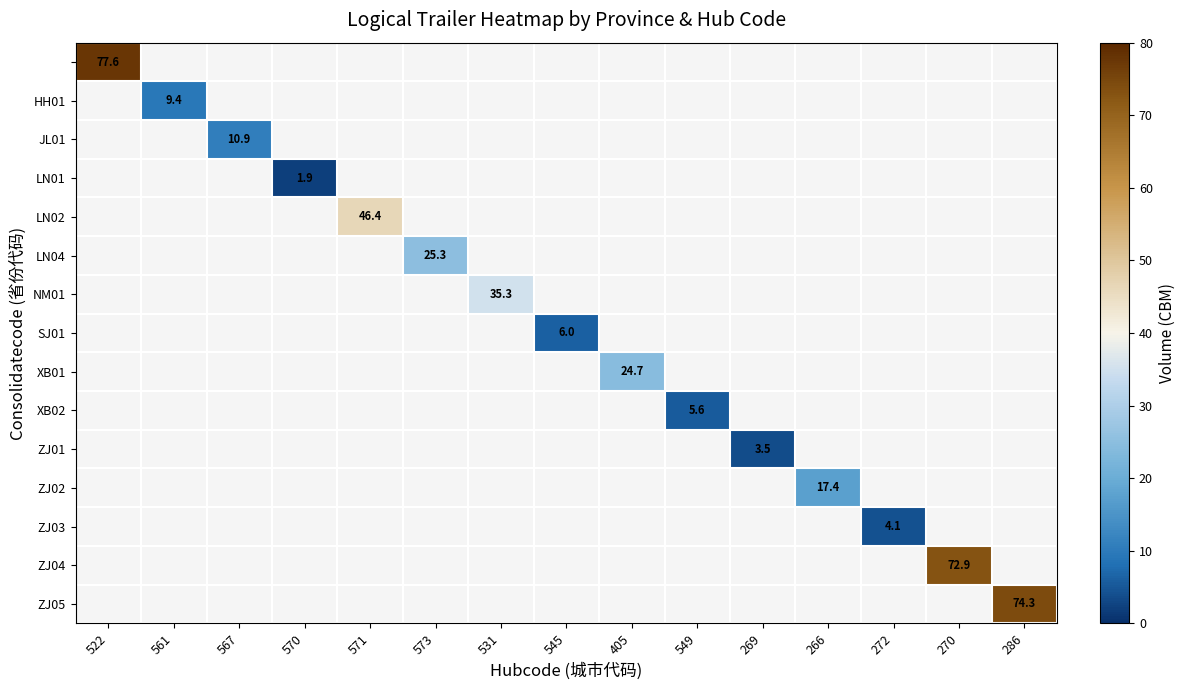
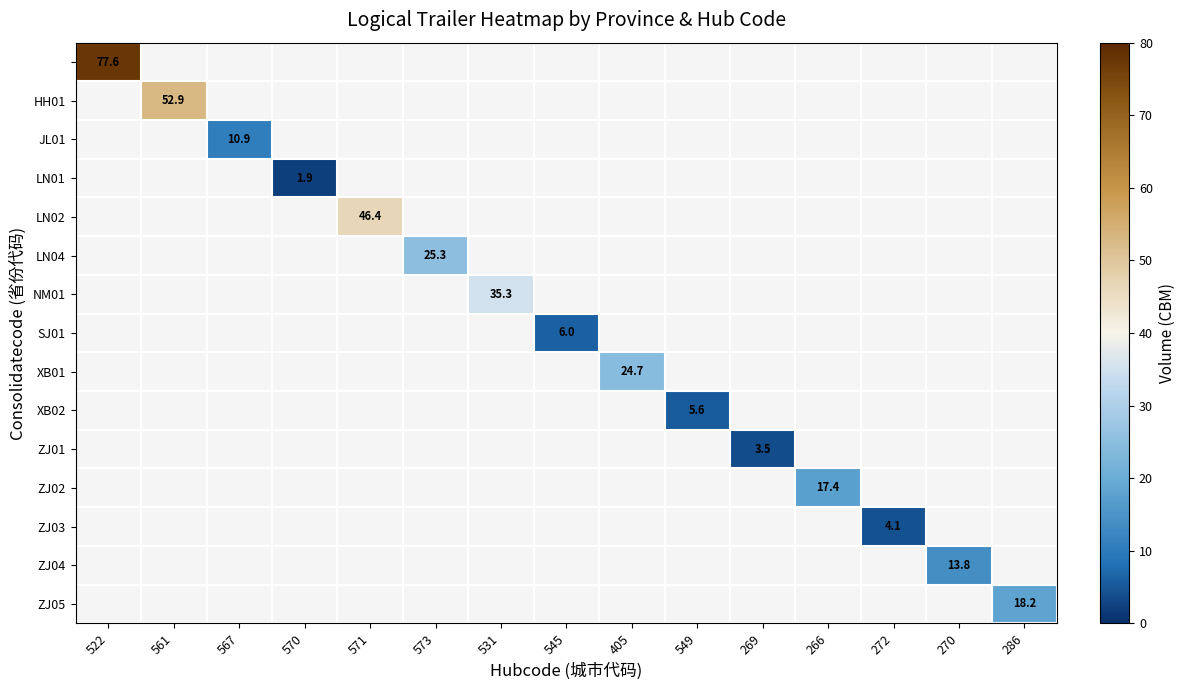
  {
    "HH01": {
-     "561": 9.4
+     "561": 52.9
    },
    "JL01": {
      "567": 10.9
    },
    "LN01": {
      "570": 1.9
    },
    "LN02": {
      "571": 46.4
    },
    "LN04": {
      "573": 25.3
    },
    "NM01": {
      "531": 35.3
    },
    "SJ01": {
      "545": 6.0
    },
    "XB01": {
      "405": 24.7
    },
    "XB02": {
      "549": 5.6
    },
    "ZJ01": {
      "269": 3.5
    },
    "ZJ02": {
      "266": 17.4
    },
    "ZJ03": {
      "272": 4.1
    },
    "ZJ04": {
-     "270": 72.9
+     "270": 13.8
    },
    "ZJ05": {
-     "286": 74.3
+     "286": 18.2
    }
  }
